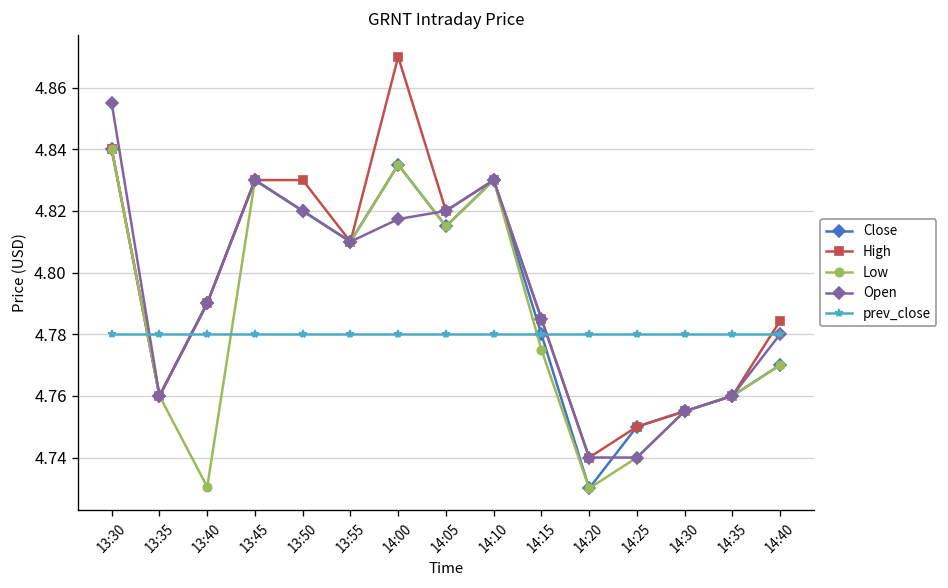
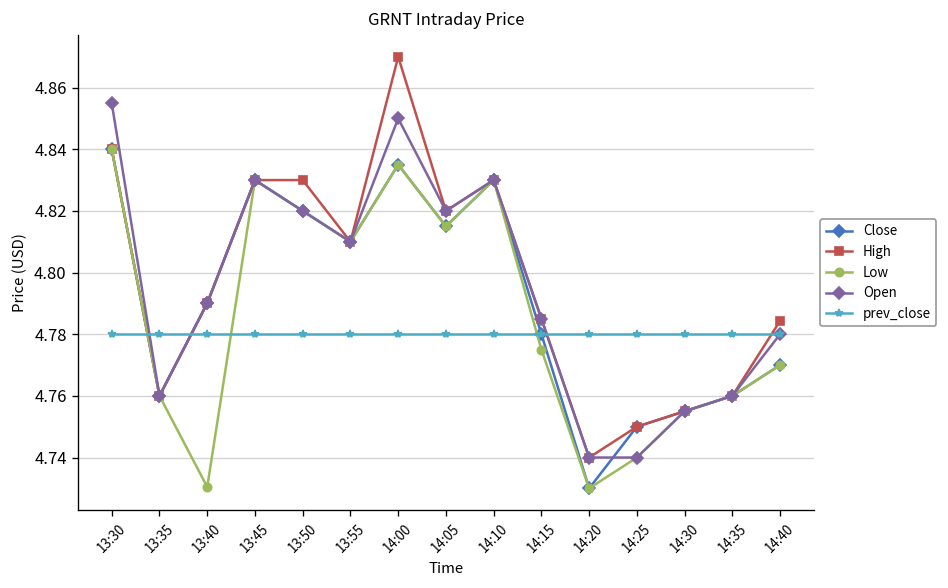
  {
    "High": {
      "13:50": 4.830,
      "14:00": 4.870,
      "14:40": 4.784
    },
    "Low": {
      "13:40": 4.730,
      "14:15": 4.775
    },
    "Open": {
      "13:30": 4.855,
-     "14:00": 4.817
+     "14:00": 4.850
    }
  }
